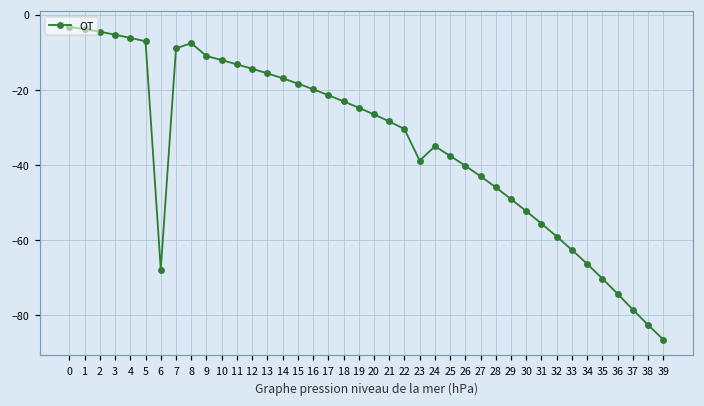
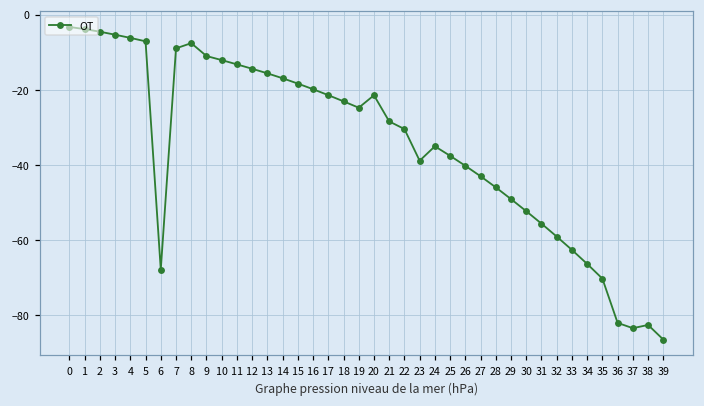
  {
    "2": -5,
    "3": -5,
    "4": -6,
    "5": -7,
    "6": -68,
    "7": -9,
    "8": -8,
    "9": -11,
    "10": -12,
    "11": -13,
    "12": -14,
    "13": -16,
    "14": -17,
    "15": -18,
    "16": -20,
    "17": -21,
    "18": -23,
    "19": -25,
-   "20": -27,
+   "20": -21,
    "21": -28,
    "22": -30,
    "23": -39,
    "24": -35,
    "25": -38,
    "26": -40,
    "27": -43,
    "28": -46,
    "29": -49,
    "30": -52,
    "31": -56,
    "32": -59,
    "33": -63,
    "34": -66,
    "35": -70,
-   "36": -74,
-   "37": -79,
+   "36": -82,
+   "37": -83,
    "38": -83,
    "39": -87
  }
